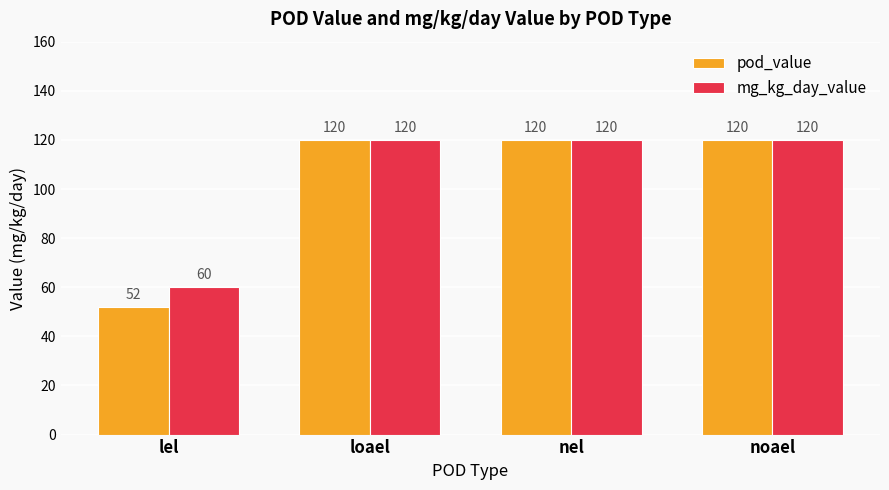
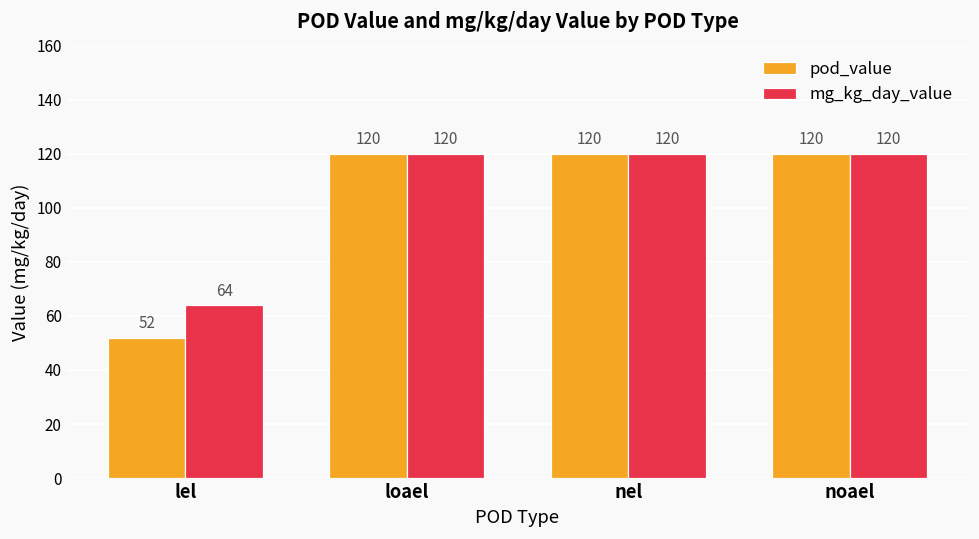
  {
    "pod_value": {
      "lel": 52,
      "loael": 120,
      "nel": 120,
      "noael": 120
    },
    "mg_kg_day_value": {
-     "lel": 60,
+     "lel": 64,
      "loael": 120,
      "nel": 120,
      "noael": 120
    }
  }
